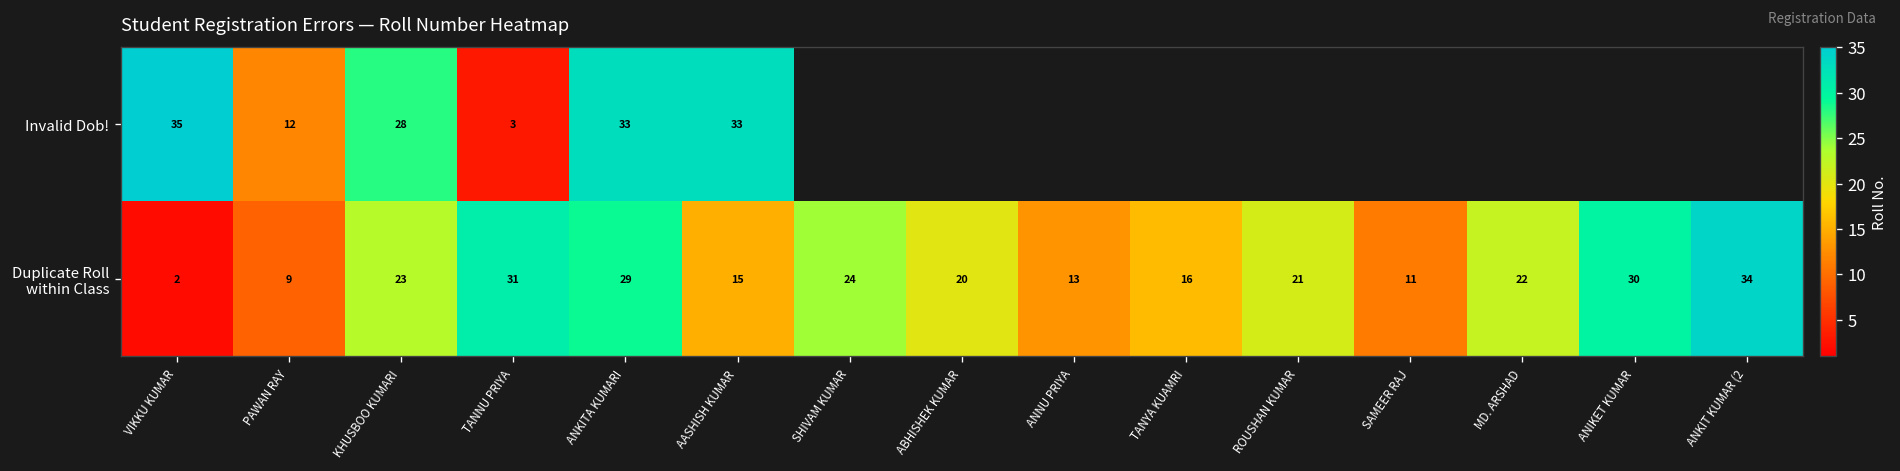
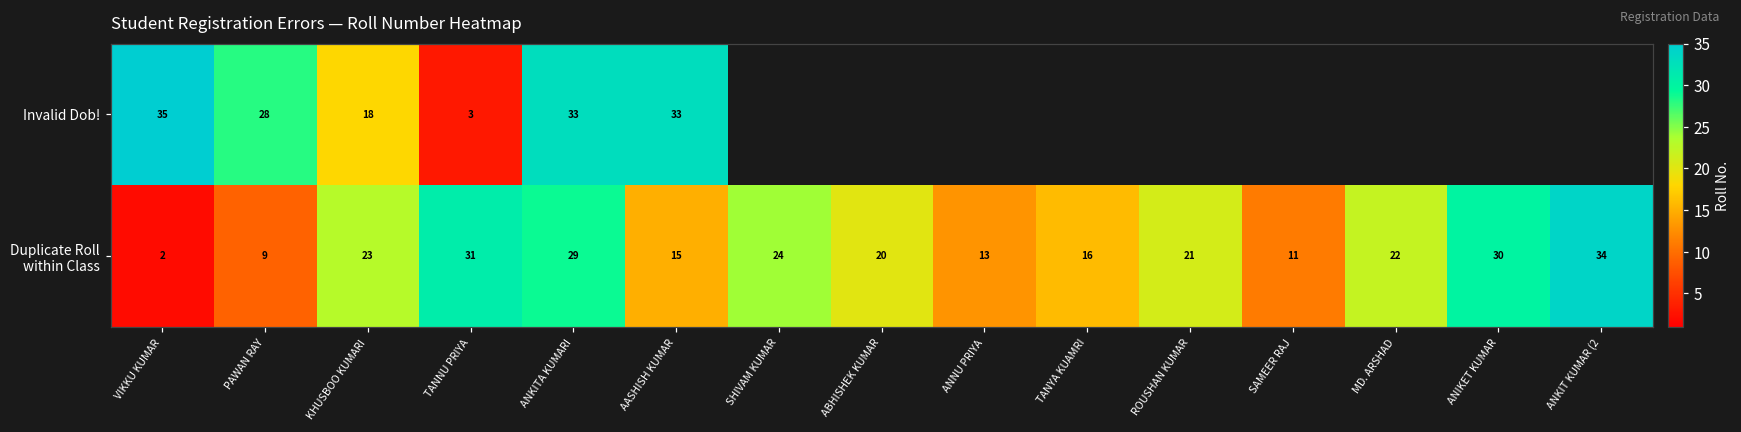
  {
    "Invalid Dob!": {
      "VIKKU KUMAR": 35,
-     "PAWAN RAY": 12,
-     "KHUSBOO KUMARI": 28,
+     "PAWAN RAY": 28,
+     "KHUSBOO KUMARI": 18,
      "TANNU PRIYA": 3,
      "ANKITA KUMARI": 33,
      "AASHISH KUMAR": 33
    },
    "Duplicate Roll within Class": {
      "VIKKU KUMAR": 2,
      "PAWAN RAY": 9,
      "KHUSBOO KUMARI": 23,
      "TANNU PRIYA": 31,
      "ANKITA KUMARI": 29,
      "AASHISH KUMAR": 15,
      "SHIVAM KUMAR": 24,
      "ABHISHEK KUMAR": 20,
      "ANNU PRIYA": 13,
      "TANYA KUAMRI": 16,
      "ROUSHAN KUMAR": 21,
      "SAMEER RAJ": 11,
      "MD. ARSHAD": 22,
      "ANIKET KUMAR": 30,
      "ANKIT KUMAR (2": 34
    }
  }
